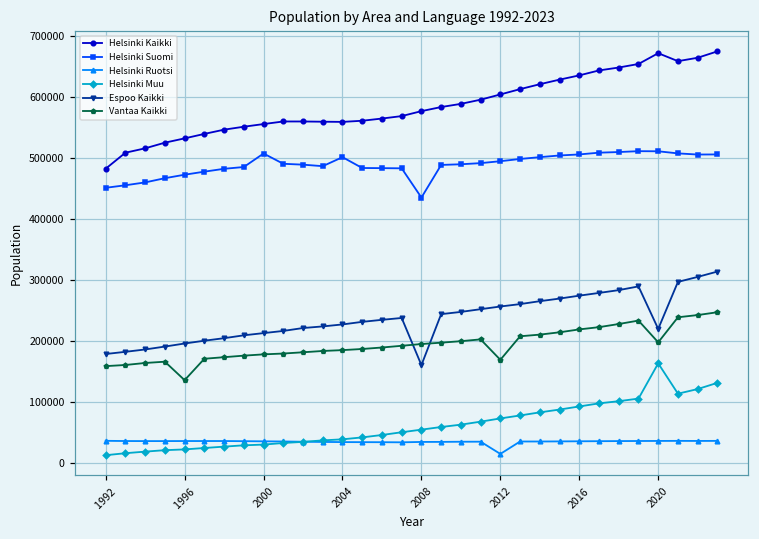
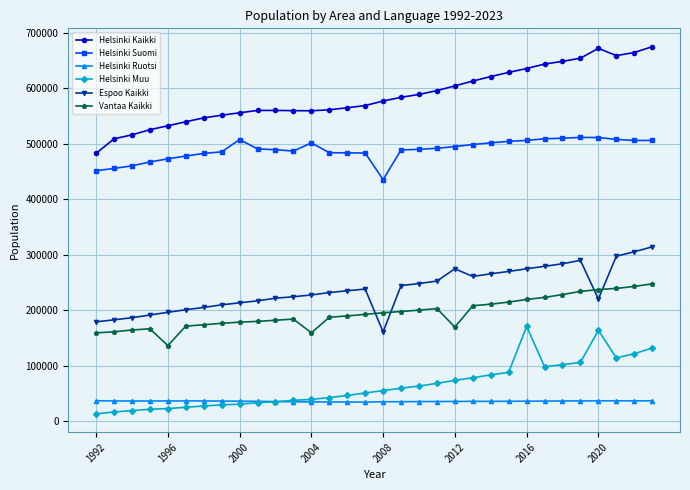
  {
    "Helsinki Kaikki": {
      "1992": 480000,
      "1996": 530000,
      "2000": 560000,
      "2004": 560000,
      "2008": 580000,
      "2012": 600000,
      "2016": 640000,
      "2020": 670000
    },
    "Helsinki Suomi": {
      "1992": 450000,
      "1996": 470000,
      "2000": 510000,
      "2004": 500000,
      "2008": 440000,
      "2012": 490000,
      "2016": 510000,
      "2020": 510000
    },
    "Helsinki Ruotsi": {
      "1992": 40000,
      "1996": 40000,
      "2000": 40000,
      "2008": 40000,
-     "2012": 20000,
+     "2012": 40000,
      "2016": 40000,
      "2020": 40000
    },
    "Helsinki Muu": {
      "1992": 10000,
      "1996": 20000,
      "2000": 30000,
      "2008": 60000,
      "2012": 70000,
-     "2016": 90000,
+     "2016": 170000,
      "2020": 160000
    },
    "Espoo Kaikki": {
      "1992": 180000,
      "1996": 200000,
      "2000": 210000,
      "2004": 230000,
      "2008": 160000,
-     "2012": 260000,
+     "2012": 270000,
      "2016": 270000,
      "2020": 220000
    },
    "Vantaa Kaikki": {
      "1992": 160000,
      "1996": 140000,
      "2000": 180000,
-     "2004": 190000,
+     "2004": 160000,
      "2008": 200000,
      "2012": 170000,
      "2016": 220000,
-     "2020": 200000
+     "2020": 240000
    }
  }
